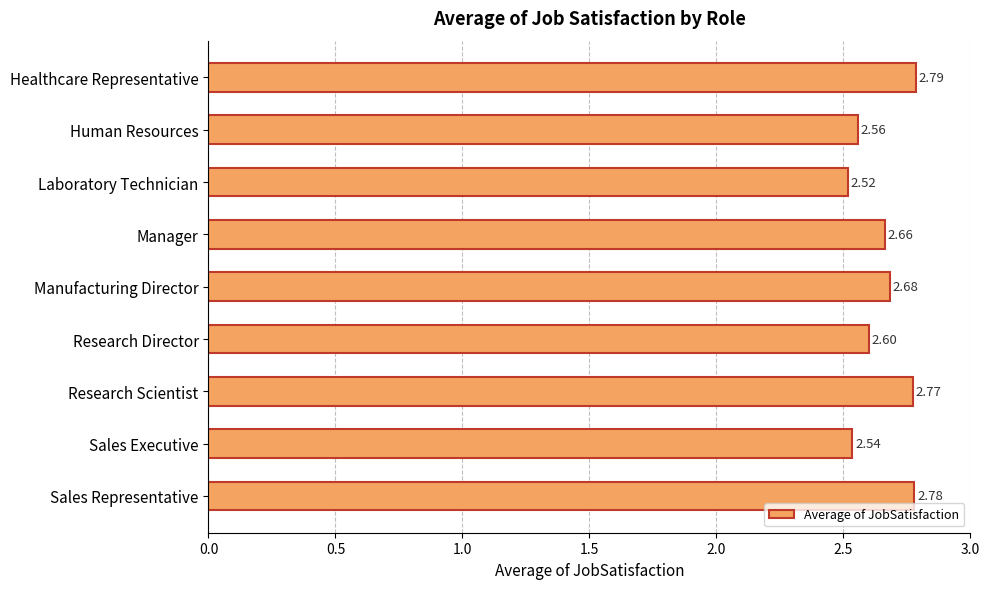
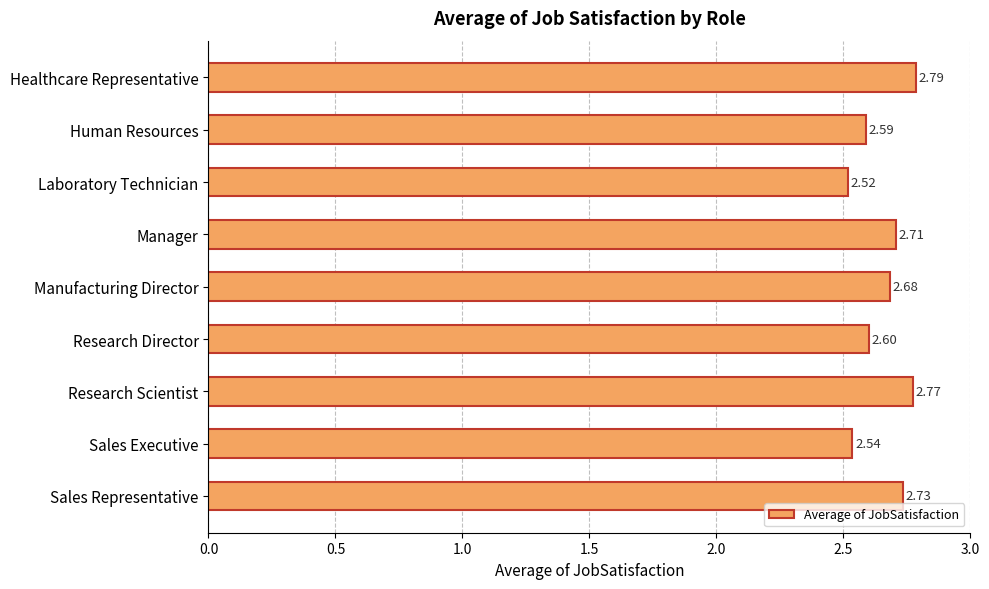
  {
    "Healthcare Representative": 2.79,
-   "Human Resources": 2.56,
+   "Human Resources": 2.59,
    "Laboratory Technician": 2.52,
-   "Manager": 2.66,
+   "Manager": 2.71,
    "Manufacturing Director": 2.68,
    "Research Director": 2.60,
    "Research Scientist": 2.77,
    "Sales Executive": 2.54,
-   "Sales Representative": 2.78
+   "Sales Representative": 2.73
  }
